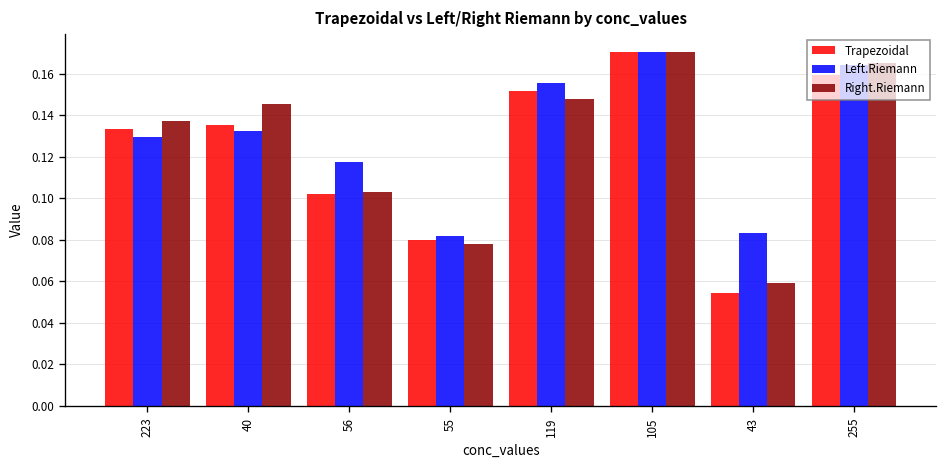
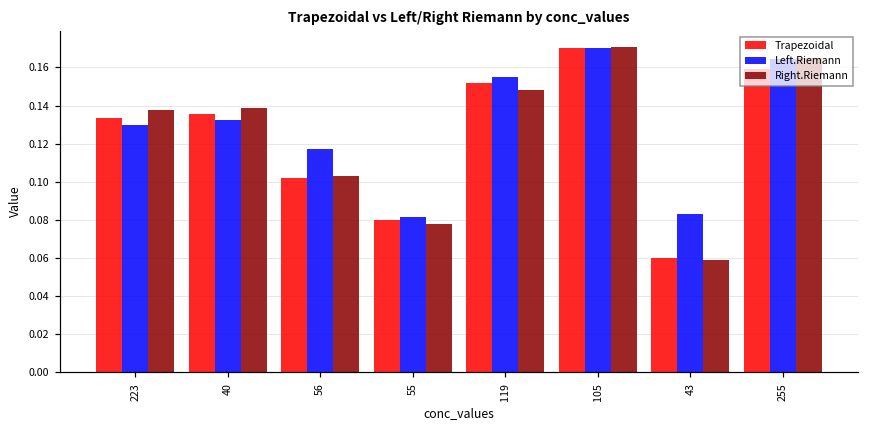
  {
    "Trapezoidal": {
      "223": 0.134,
      "40": 0.135,
      "56": 0.102,
      "55": 0.080,
      "119": 0.152,
      "105": 0.170,
-     "43": 0.054
+     "43": 0.060
    },
    "Left.Riemann": {
      "223": 0.130,
      "40": 0.132,
      "56": 0.117,
      "55": 0.082,
      "119": 0.155,
      "105": 0.170,
      "43": 0.083
    },
    "Right.Riemann": {
      "223": 0.137,
-     "40": 0.145,
+     "40": 0.139,
      "56": 0.103,
      "55": 0.078,
      "119": 0.148,
      "105": 0.171,
      "43": 0.059
    }
  }
